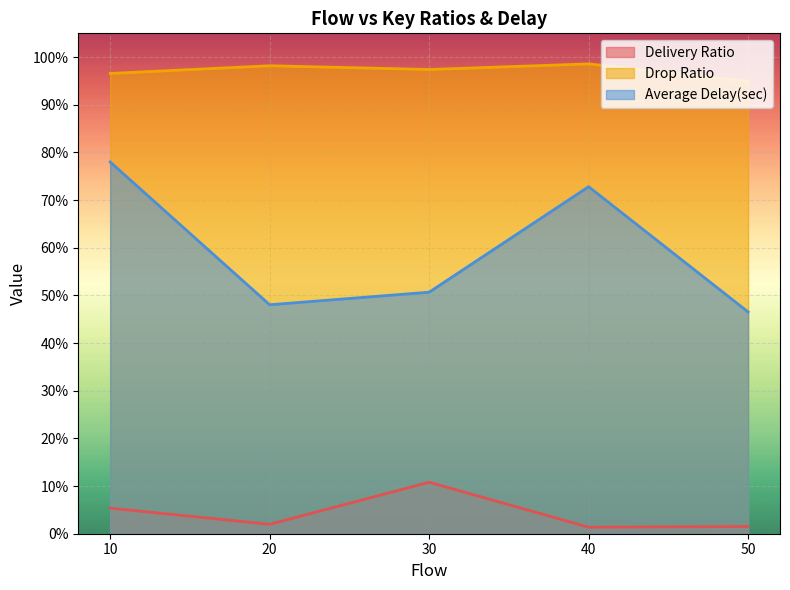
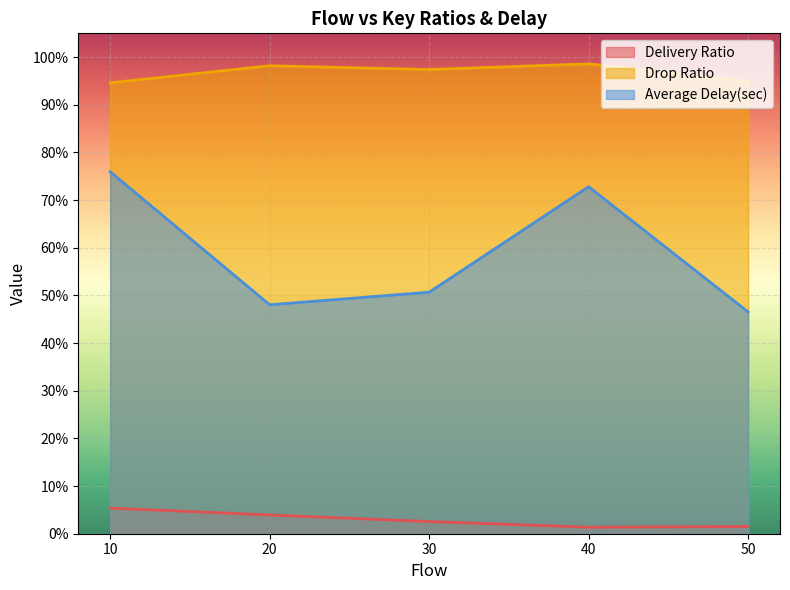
  {
    "Delivery Ratio": {
      "10": "5%",
-     "20": "2%",
-     "30": "11%",
+     "20": "4%",
+     "30": "3%",
      "40": "1%",
      "50": "2%"
    },
    "Drop Ratio": {
-     "10": "97%",
+     "10": "95%",
      "20": "98%",
      "30": "97%",
      "40": "99%"
    },
    "Average Delay(sec)": {
-     "10": "78%",
+     "10": "76%",
      "20": "48%",
      "30": "51%",
      "40": "73%",
      "50": "47%"
    }
  }
